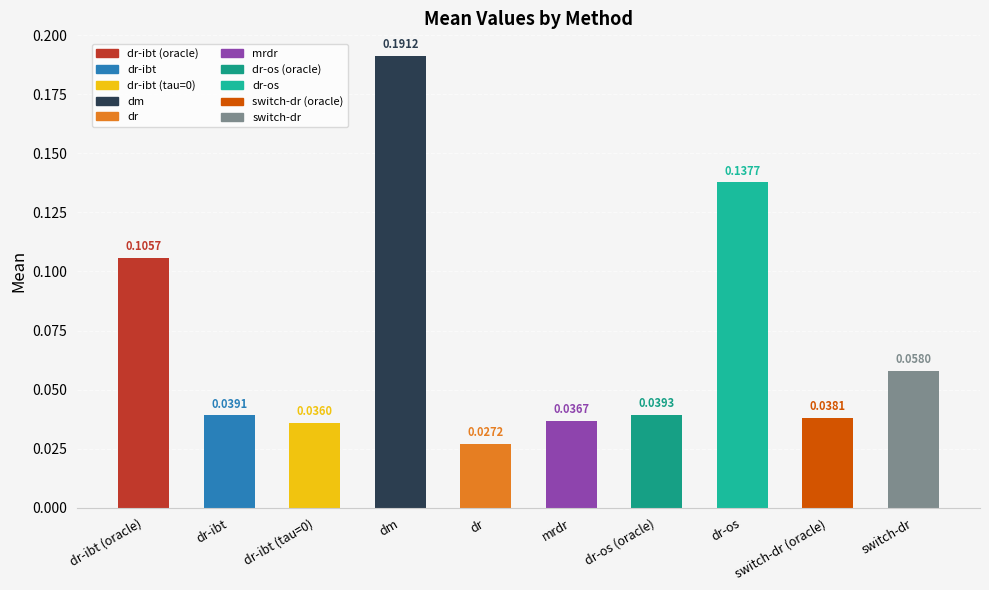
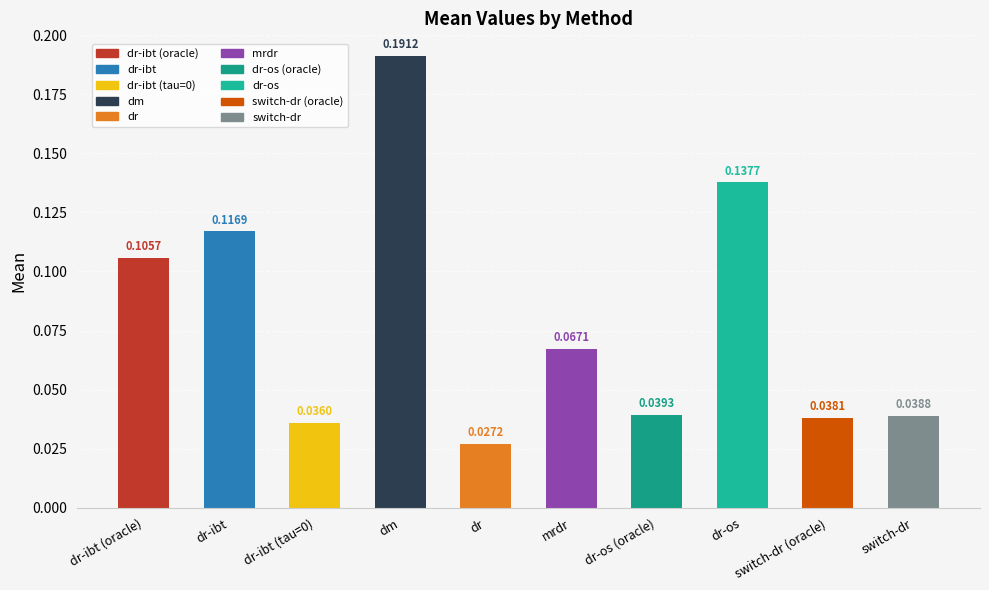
  {
    "dr-ibt (oracle)": 0.1057,
-   "dr-ibt": 0.0391,
+   "dr-ibt": 0.1169,
    "dr-ibt (tau=0)": 0.0360,
    "dm": 0.1912,
    "dr": 0.0272,
-   "mrdr": 0.0367,
+   "mrdr": 0.0671,
    "dr-os (oracle)": 0.0393,
    "dr-os": 0.1377,
    "switch-dr (oracle)": 0.0381,
-   "switch-dr": 0.0580
+   "switch-dr": 0.0388
  }
